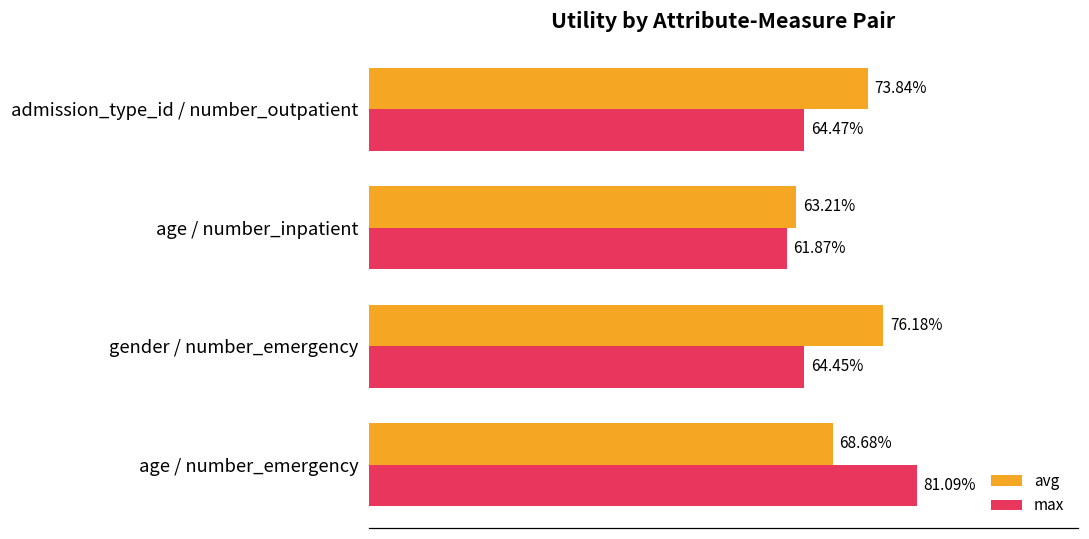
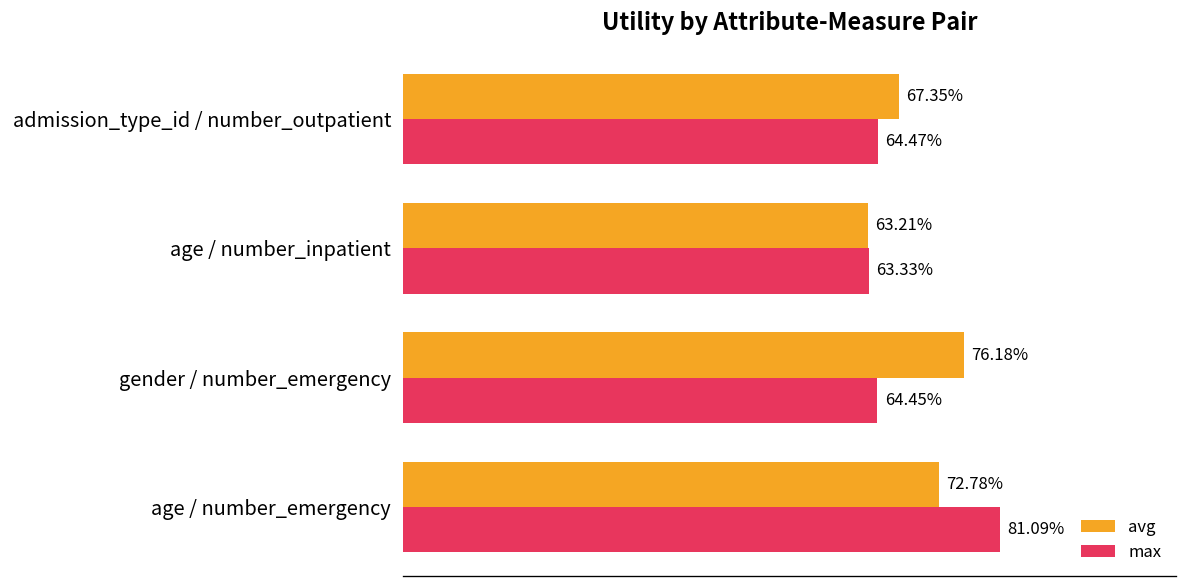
  {
    "avg": {
-     "admission_type_id / number_outpatient": "73.84%",
+     "admission_type_id / number_outpatient": "67.35%",
      "age / number_inpatient": "63.21%",
      "gender / number_emergency": "76.18%",
-     "age / number_emergency": "68.68%"
+     "age / number_emergency": "72.78%"
    },
    "max": {
      "admission_type_id / number_outpatient": "64.47%",
-     "age / number_inpatient": "61.87%",
+     "age / number_inpatient": "63.33%",
      "gender / number_emergency": "64.45%",
      "age / number_emergency": "81.09%"
    }
  }
